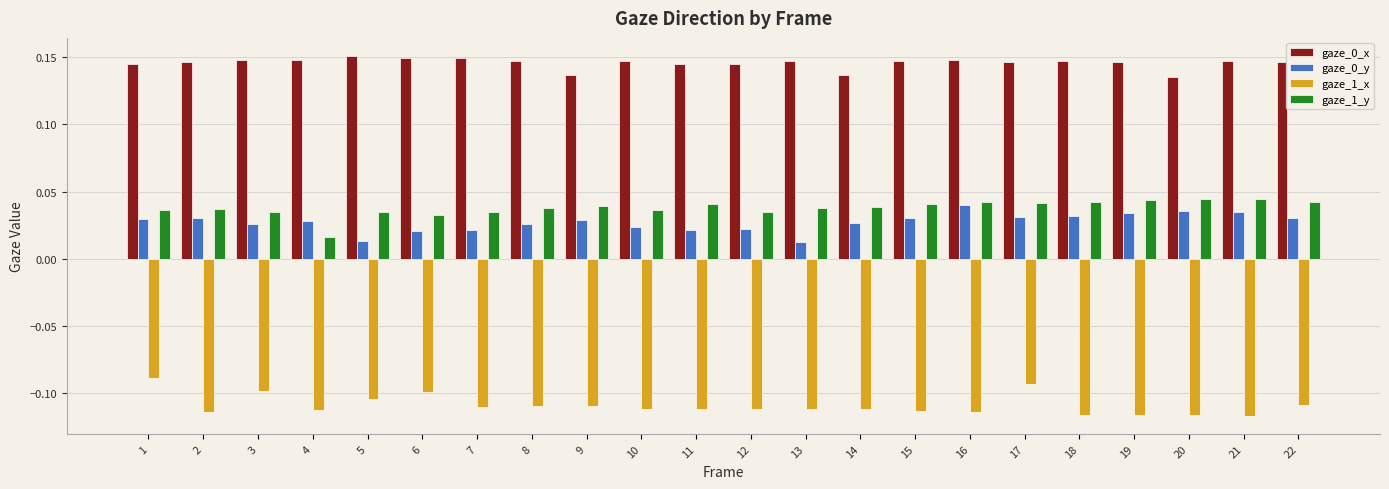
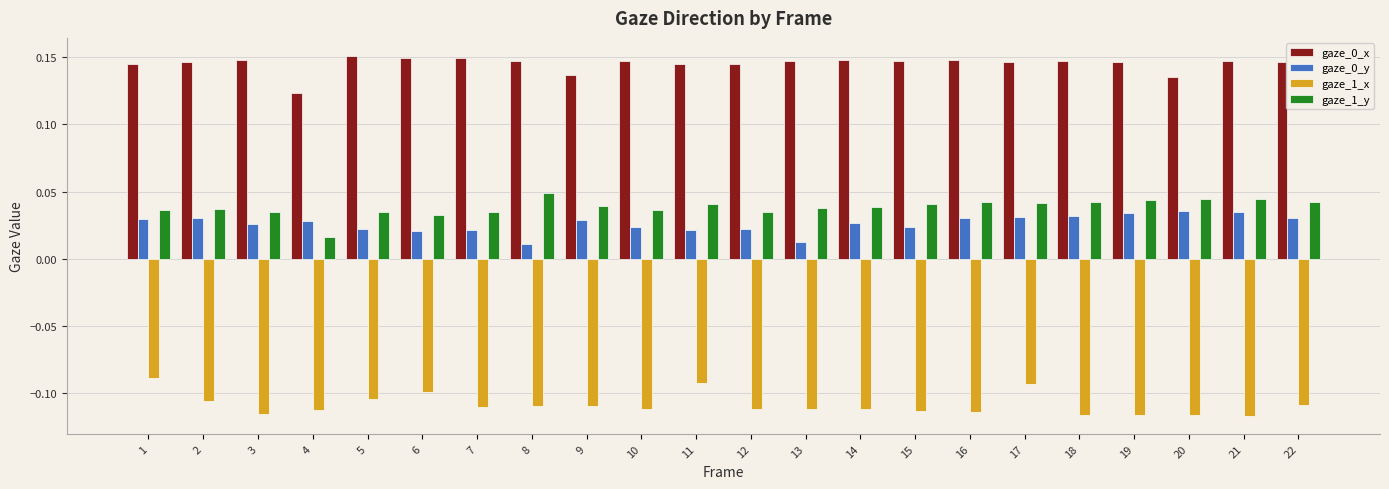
  {
    "gaze_0_x": {
      "1": 0.145,
      "2": 0.146,
      "3": 0.148,
-     "4": 0.148,
+     "4": 0.123,
      "5": 0.151,
      "6": 0.149,
      "7": 0.149,
      "8": 0.147,
      "9": 0.137,
      "10": 0.147,
      "11": 0.145,
      "12": 0.145,
      "13": 0.147,
-     "14": 0.137,
+     "14": 0.148,
      "15": 0.147,
      "16": 0.148,
      "17": 0.146,
      "18": 0.147,
      "19": 0.147,
      "20": 0.135,
      "21": 0.147,
      "22": 0.146
    },
    "gaze_0_y": {
      "1": 0.030,
      "2": 0.030,
      "3": 0.026,
      "4": 0.028,
-     "5": 0.013,
+     "5": 0.022,
      "6": 0.021,
      "7": 0.021,
-     "8": 0.026,
+     "8": 0.011,
      "9": 0.029,
      "10": 0.023,
      "11": 0.022,
      "12": 0.022,
      "13": 0.012,
      "14": 0.027,
-     "15": 0.030,
-     "16": 0.040,
+     "15": 0.024,
+     "16": 0.030,
      "17": 0.031,
      "18": 0.031,
      "19": 0.034,
      "20": 0.035,
      "21": 0.035,
      "22": 0.030
    },
    "gaze_1_x": {
      "1": -0.088,
-     "2": -0.114,
-     "3": -0.098,
+     "2": -0.106,
+     "3": -0.115,
      "4": -0.112,
      "5": -0.105,
      "6": -0.099,
      "7": -0.110,
      "8": -0.110,
      "9": -0.110,
      "10": -0.112,
-     "11": -0.112,
+     "11": -0.093,
      "12": -0.112,
      "13": -0.111,
      "14": -0.111,
      "15": -0.113,
      "16": -0.114,
      "17": -0.093,
      "18": -0.116,
      "19": -0.116,
      "20": -0.116,
      "21": -0.117,
      "22": -0.109
    },
    "gaze_1_y": {
      "1": 0.036,
      "2": 0.037,
      "3": 0.035,
      "4": 0.016,
      "5": 0.035,
      "6": 0.033,
      "7": 0.035,
-     "8": 0.038,
+     "8": 0.049,
      "9": 0.039,
      "10": 0.036,
      "11": 0.040,
      "12": 0.035,
      "13": 0.038,
      "14": 0.039,
      "15": 0.041,
      "16": 0.042,
      "17": 0.042,
      "18": 0.042,
      "19": 0.044,
      "20": 0.044,
      "21": 0.044,
      "22": 0.042
    }
  }
